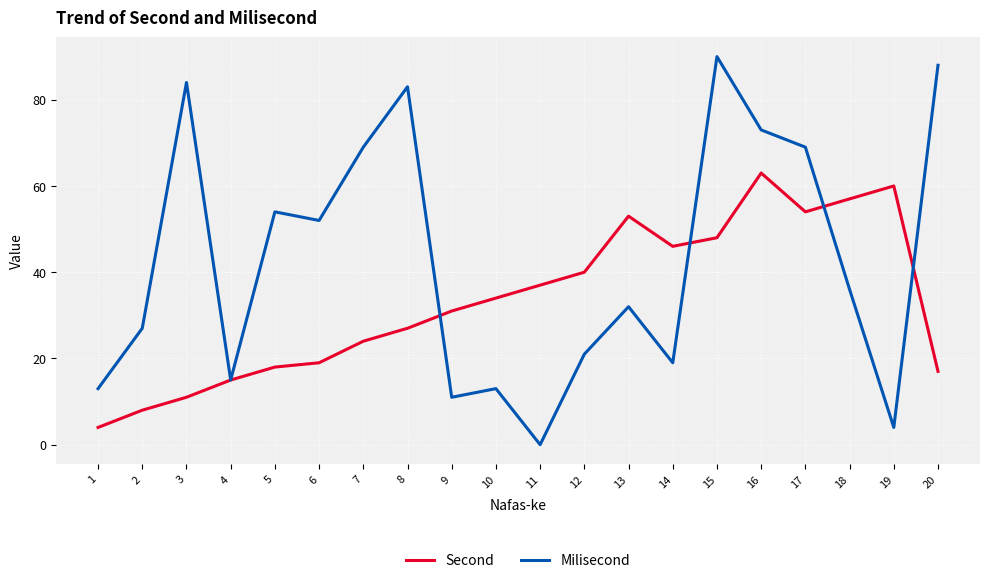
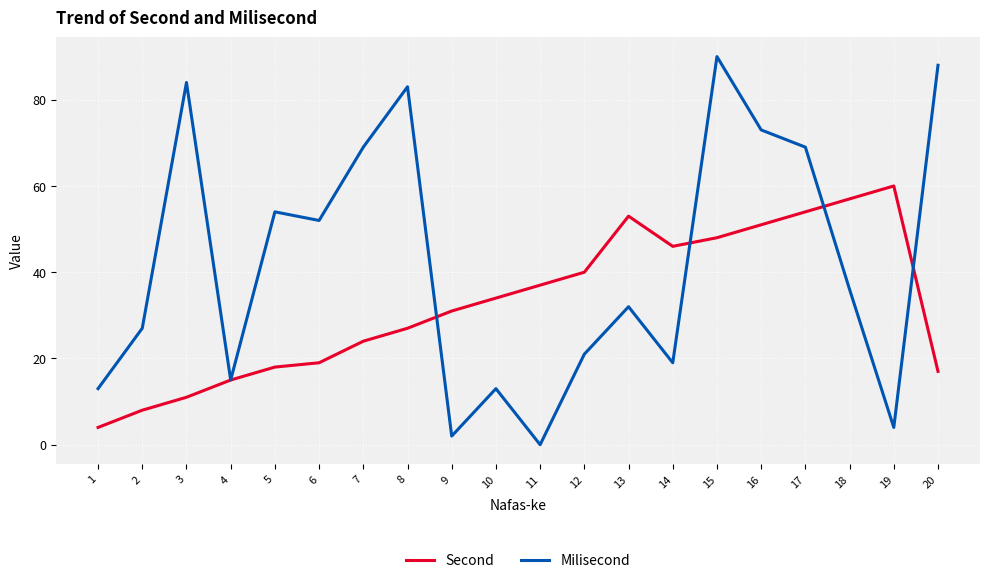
  {
    "Second": {
      "1": 4,
      "2": 8,
      "3": 11,
      "5": 18,
      "6": 19,
      "7": 24,
      "8": 27,
      "9": 31,
      "10": 34,
      "11": 37,
      "12": 40,
      "13": 53,
      "14": 46,
      "15": 48,
-     "16": 63,
+     "16": 51,
      "17": 54,
      "18": 57,
      "19": 60,
      "20": 17
    },
    "Milisecond": {
      "1": 13,
      "2": 27,
      "3": 84,
      "5": 54,
      "6": 52,
      "7": 69,
      "8": 83,
-     "9": 11,
+     "9": 2,
      "10": 13,
      "11": 0,
      "12": 21,
      "13": 32,
      "14": 19,
      "15": 90,
      "16": 73,
      "17": 69,
      "18": 36,
      "19": 4,
      "20": 88
    }
  }
